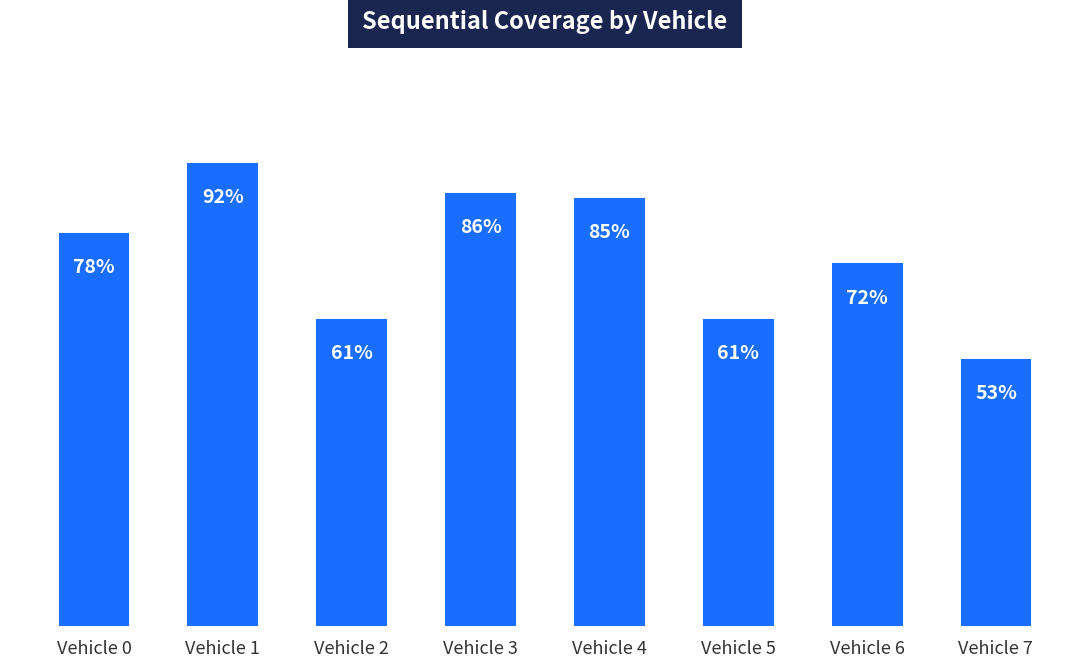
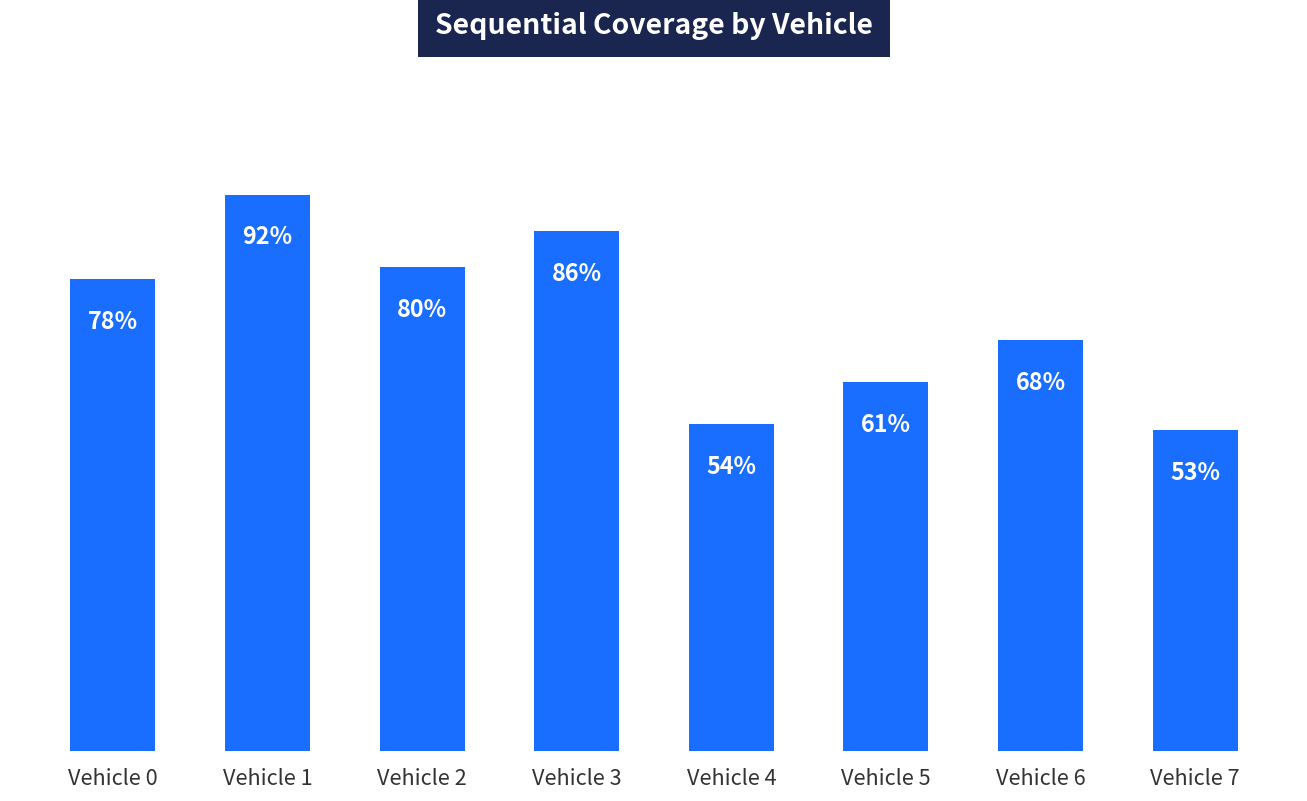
  {
    "Vehicle 0": "78%",
    "Vehicle 1": "92%",
-   "Vehicle 2": "61%",
+   "Vehicle 2": "80%",
    "Vehicle 3": "86%",
-   "Vehicle 4": "85%",
+   "Vehicle 4": "54%",
    "Vehicle 5": "61%",
-   "Vehicle 6": "72%",
+   "Vehicle 6": "68%",
    "Vehicle 7": "53%"
  }
